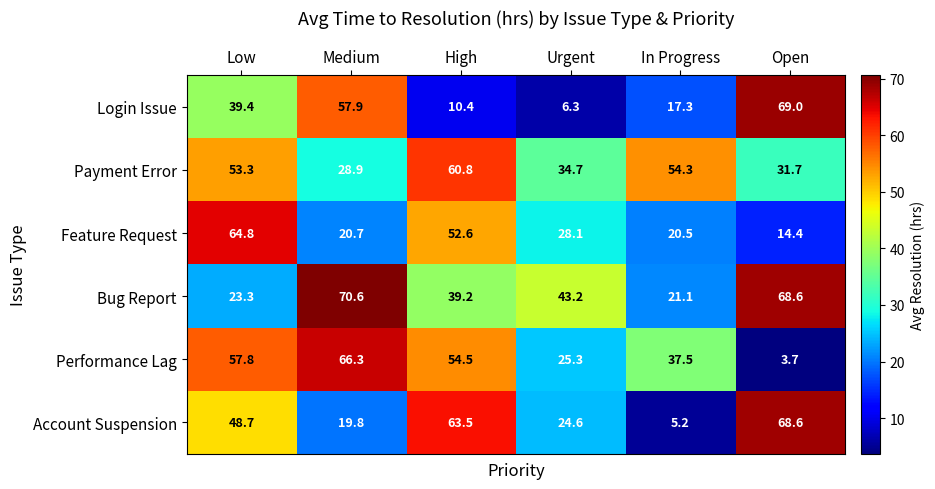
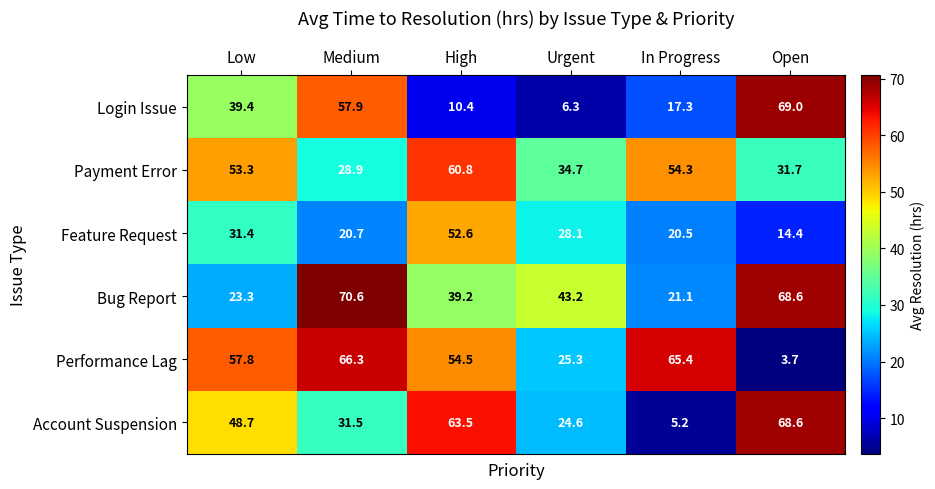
  {
    "Login Issue": {
      "Low": 39.4,
      "Medium": 57.9,
      "High": 10.4,
      "Urgent": 6.3,
      "In Progress": 17.3,
      "Open": 69.0
    },
    "Payment Error": {
      "Low": 53.3,
      "Medium": 28.9,
      "High": 60.8,
      "Urgent": 34.7,
      "In Progress": 54.3,
      "Open": 31.7
    },
    "Feature Request": {
-     "Low": 64.8,
+     "Low": 31.4,
      "Medium": 20.7,
      "High": 52.6,
      "Urgent": 28.1,
      "In Progress": 20.5,
      "Open": 14.4
    },
    "Bug Report": {
      "Low": 23.3,
      "Medium": 70.6,
      "High": 39.2,
      "Urgent": 43.2,
      "In Progress": 21.1,
      "Open": 68.6
    },
    "Performance Lag": {
      "Low": 57.8,
      "Medium": 66.3,
      "High": 54.5,
      "Urgent": 25.3,
-     "In Progress": 37.5,
+     "In Progress": 65.4,
      "Open": 3.7
    },
    "Account Suspension": {
      "Low": 48.7,
-     "Medium": 19.8,
+     "Medium": 31.5,
      "High": 63.5,
      "Urgent": 24.6,
      "In Progress": 5.2,
      "Open": 68.6
    }
  }
